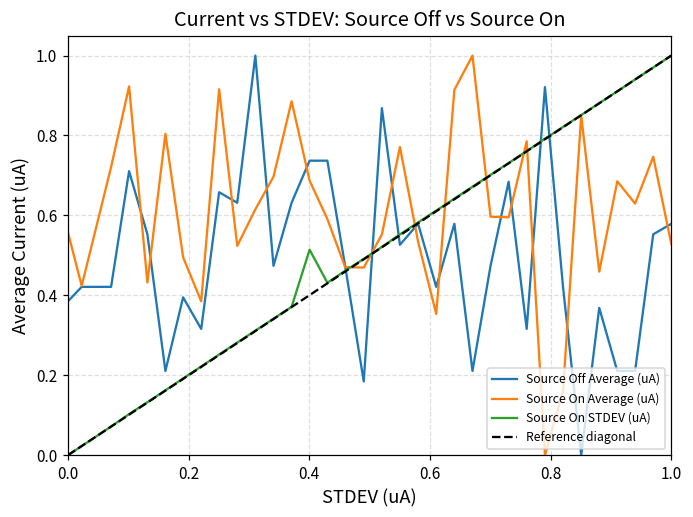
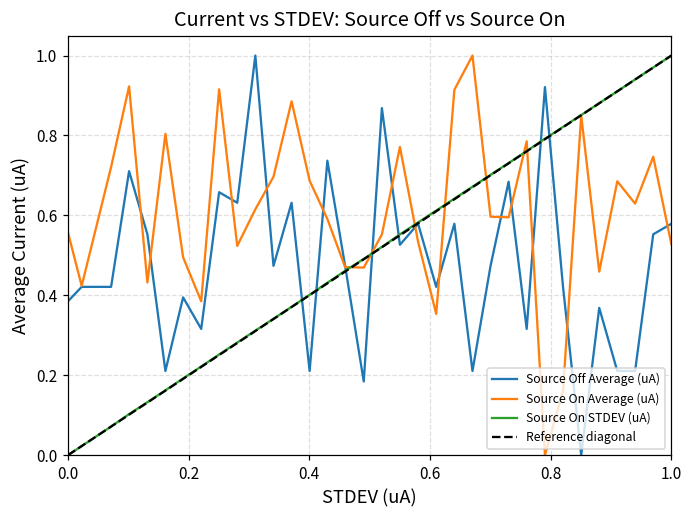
  {
    "Source Off Average (uA)": {
      "0.0": 0.39,
-     "0.4": 0.74,
+     "0.4": 0.21,
      "1.0": 0.58
    },
    "Source On Average (uA)": {
      "0.0": 0.56,
      "0.4": 0.69,
      "1.0": 0.53
    },
    "Source On STDEV (uA)": {
-     "0.4": 0.51
+     "0.4": 0.40
    }
  }
